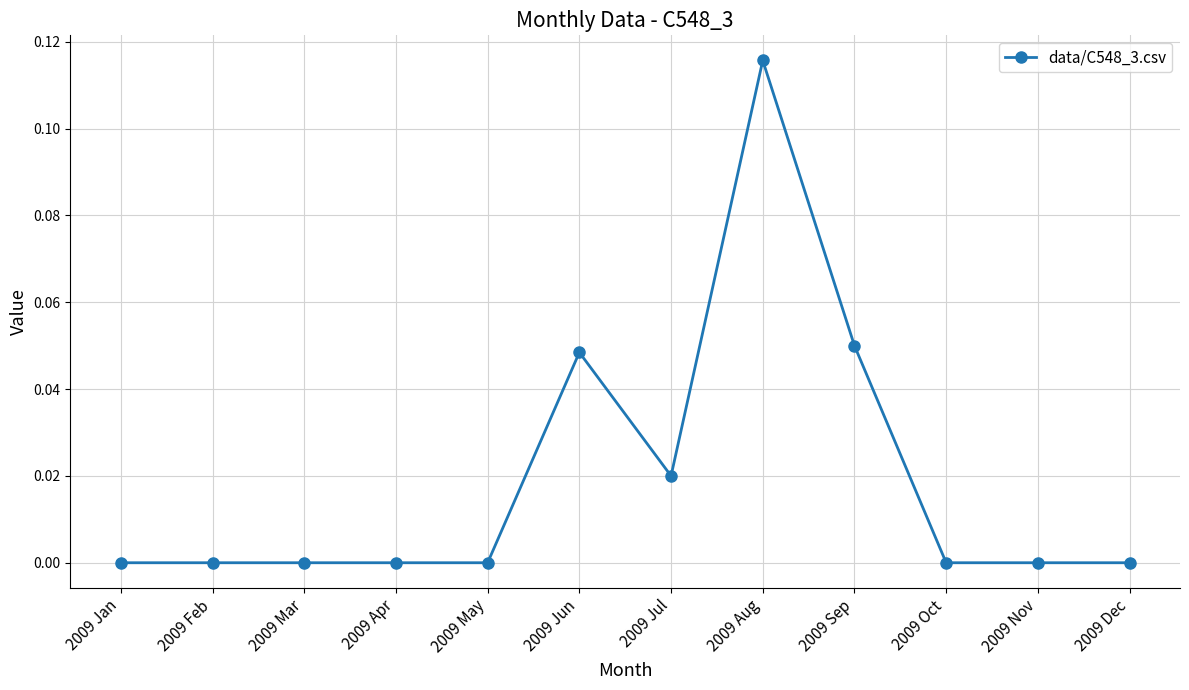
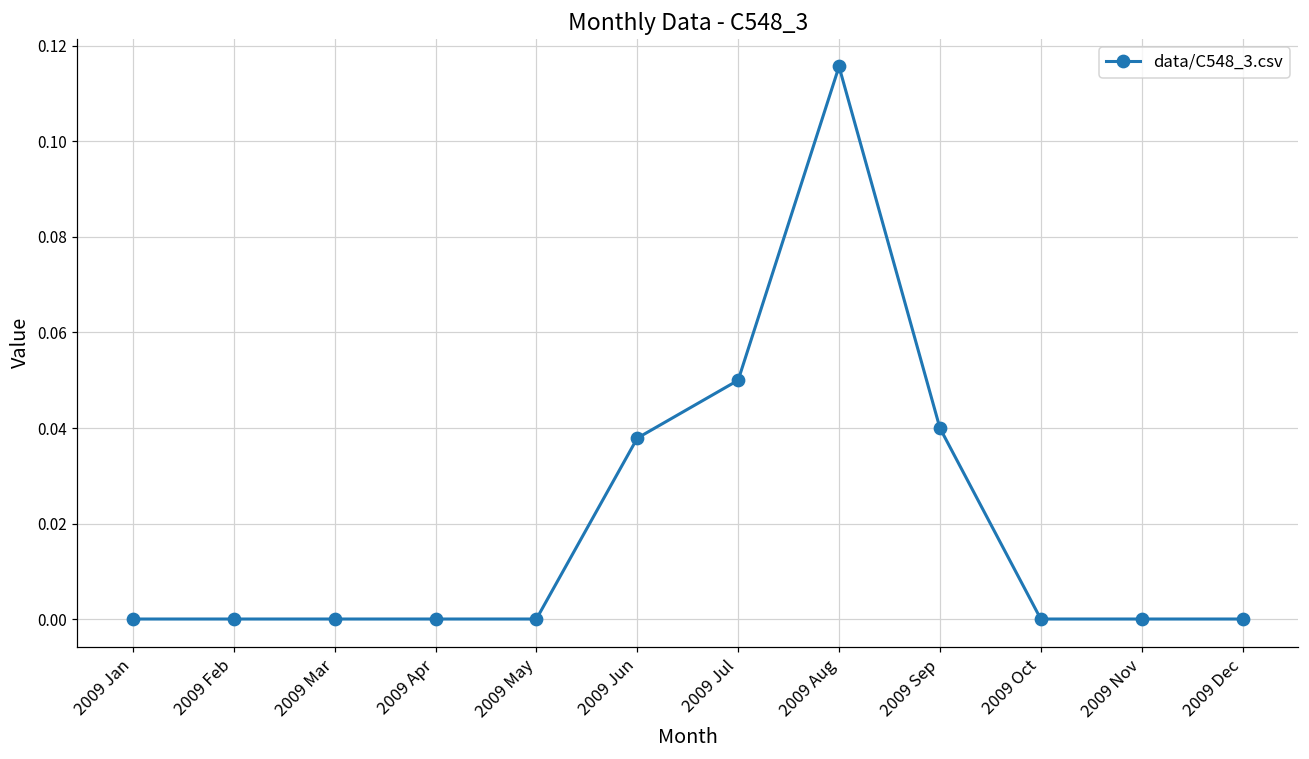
  {
    "2009 Jan": 0.000,
    "2009 Feb": 0.000,
    "2009 Mar": 0.000,
    "2009 Apr": 0.000,
    "2009 May": 0.000,
-   "2009 Jun": 0.048,
-   "2009 Jul": 0.02,
+   "2009 Jun": 0.038,
+   "2009 Jul": 0.05,
    "2009 Aug": 0.116,
-   "2009 Sep": 0.05,
+   "2009 Sep": 0.04,
    "2009 Oct": 0.000,
    "2009 Nov": 0.000,
    "2009 Dec": 0.000
  }
